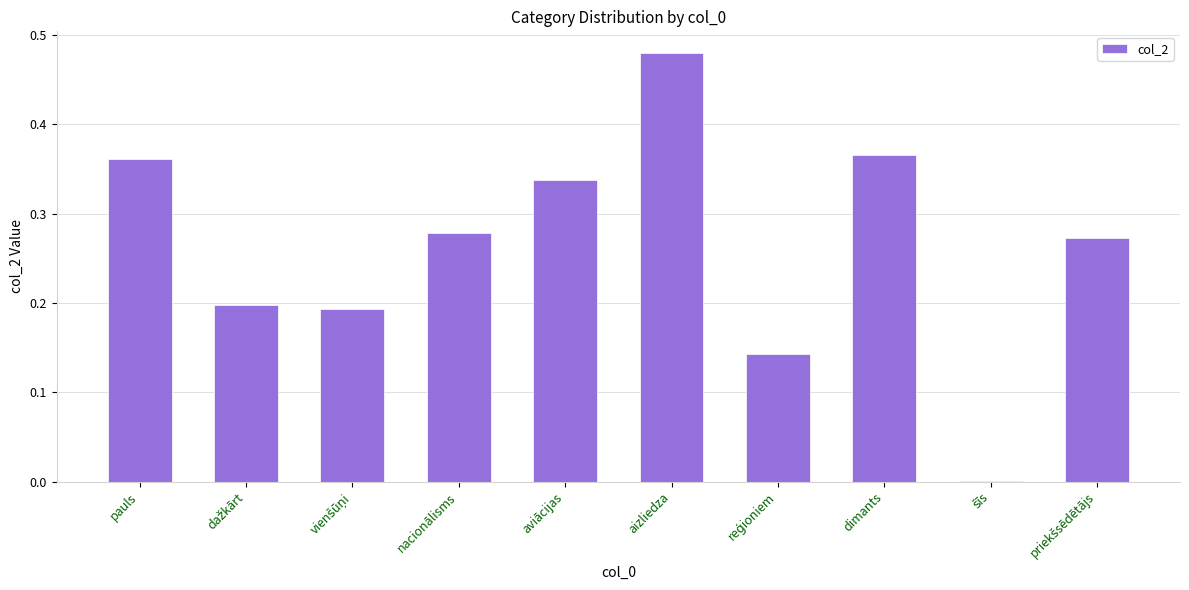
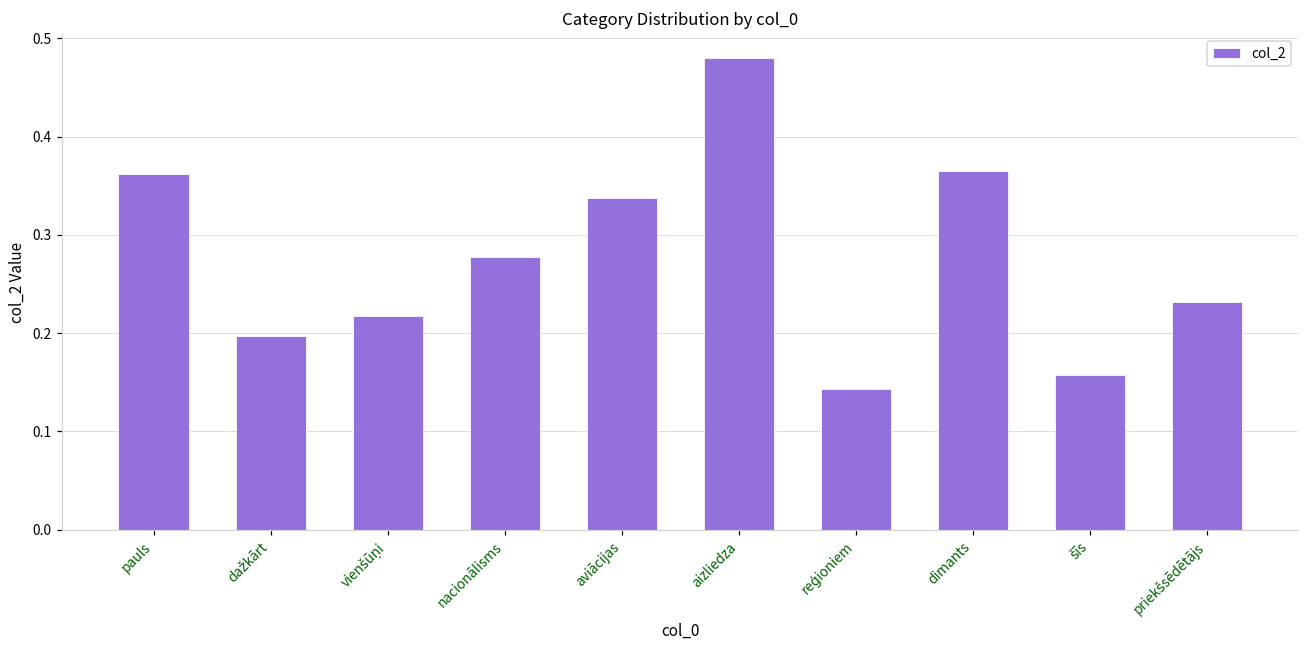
  {
    "pauls": 0.36,
    "dažkārt": 0.20,
-   "vienšūņi": 0.19,
+   "vienšūņi": 0.22,
    "nacionālisms": 0.28,
    "aviācijas": 0.34,
    "aizliedza": 0.48,
    "reģioniem": 0.14,
    "dimants": 0.37,
-   "šīs": 0.00,
-   "priekšsēdētājs": 0.27
+   "šīs": 0.16,
+   "priekšsēdētājs": 0.23
  }
